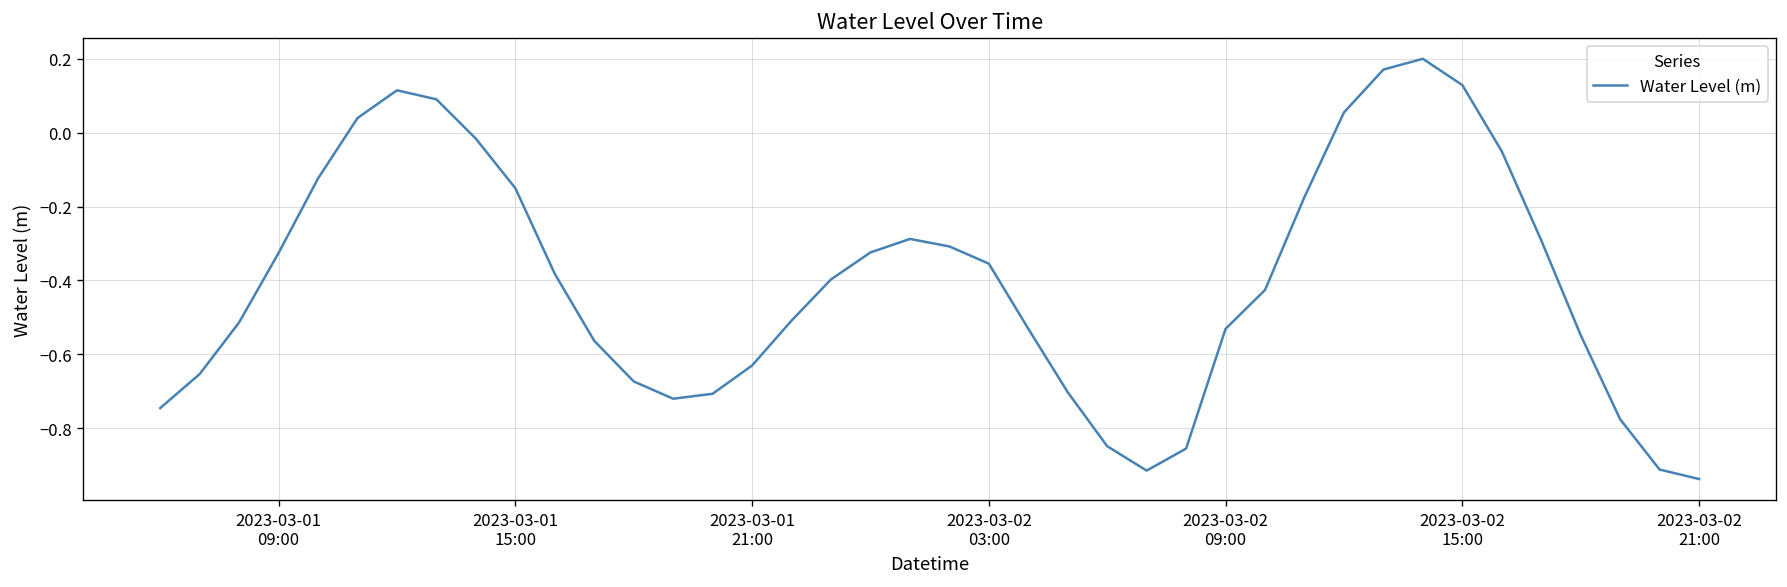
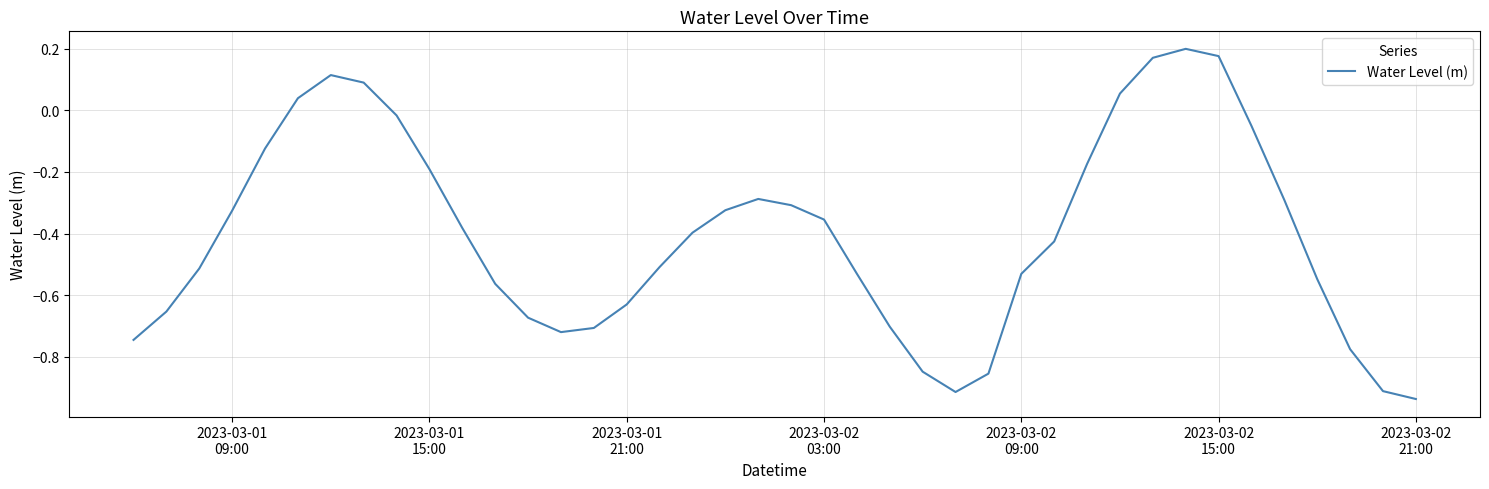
  {
    "2023-03-01 09:00": -0.33,
-   "2023-03-01 15:00": -0.15,
+   "2023-03-01 15:00": -0.19,
    "2023-03-01 21:00": -0.63,
    "2023-03-02 03:00": -0.35,
    "2023-03-02 09:00": -0.53,
-   "2023-03-02 15:00": 0.13,
+   "2023-03-02 15:00": 0.18,
    "2023-03-02 21:00": -0.94
  }
